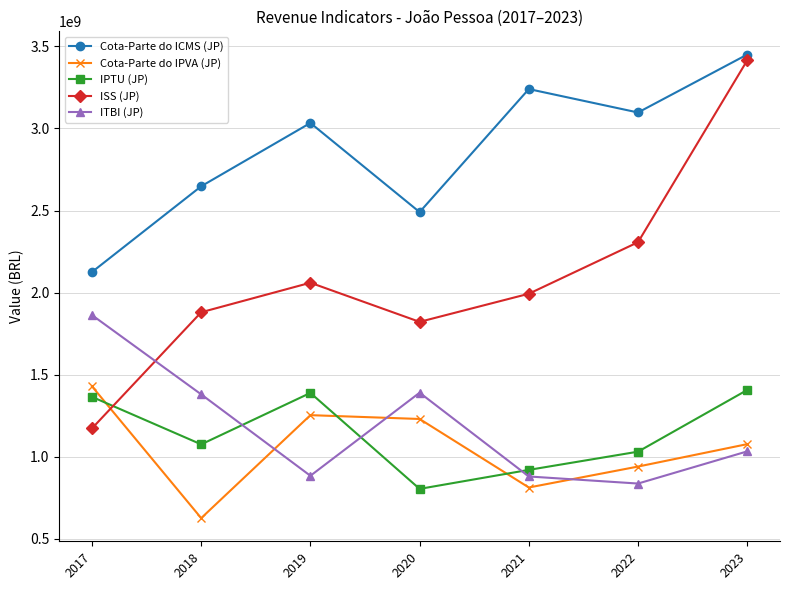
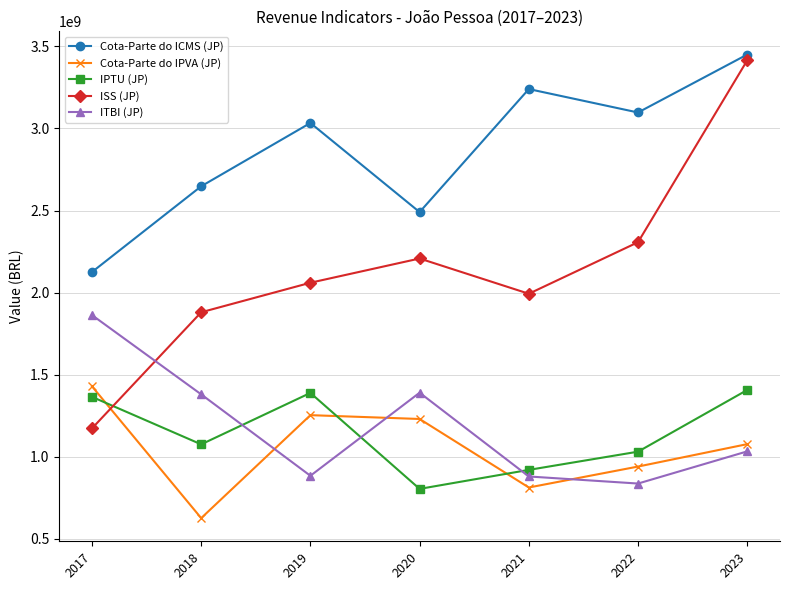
  {
    "Cota-Parte do ICMS (JP)": {
      "2017": 2130000000,
      "2018": 2650000000,
      "2019": 3030000000,
      "2020": 2490000000,
      "2021": 3240000000,
      "2022": 3100000000,
      "2023": 3450000000
    },
    "Cota-Parte do IPVA (JP)": {
      "2017": 1430000000,
      "2018": 630000000,
      "2019": 1250000000,
      "2020": 1230000000,
      "2021": 810000000,
      "2022": 940000000,
      "2023": 1080000000
    },
    "IPTU (JP)": {
      "2017": 1370000000,
      "2018": 1080000000,
      "2019": 1390000000,
      "2020": 800000000,
      "2021": 920000000,
      "2022": 1030000000,
      "2023": 1410000000
    },
    "ISS (JP)": {
      "2017": 1170000000,
      "2018": 1880000000,
      "2019": 2060000000,
-     "2020": 1820000000,
+     "2020": 2210000000,
      "2021": 1990000000,
      "2022": 2310000000,
      "2023": 3410000000
    },
    "ITBI (JP)": {
      "2017": 1860000000,
      "2018": 1380000000,
      "2019": 880000000,
      "2020": 1390000000,
      "2021": 880000000,
      "2022": 840000000,
      "2023": 1030000000
    }
  }
